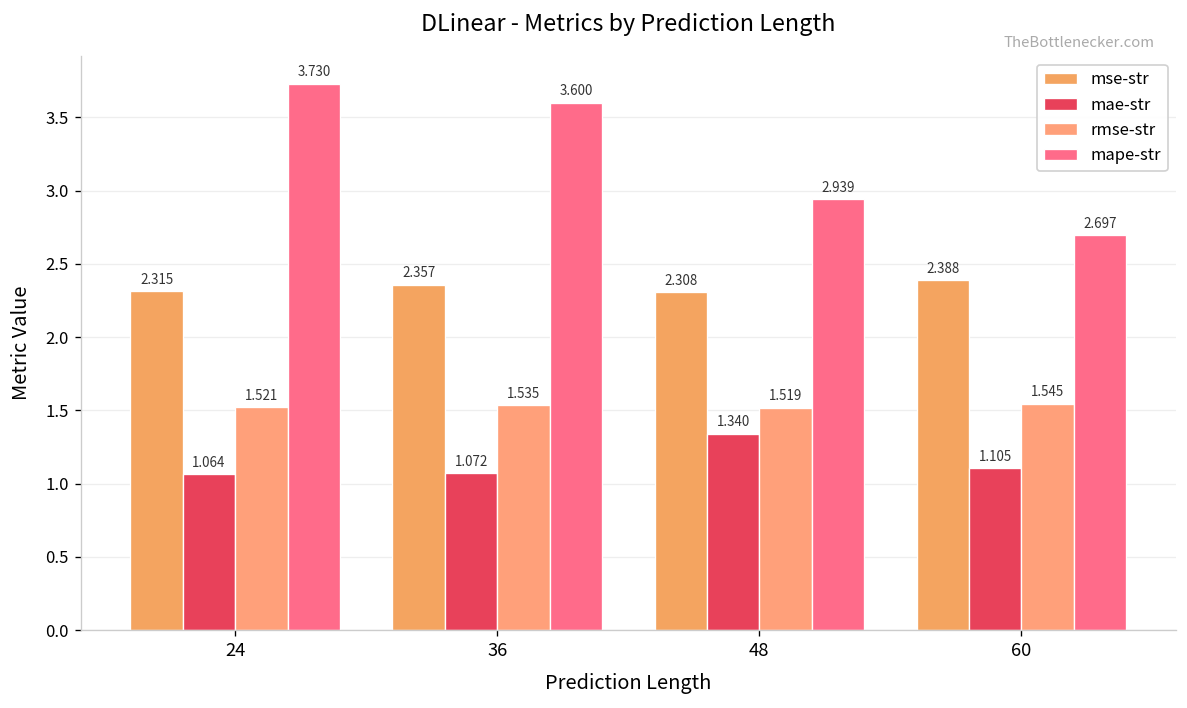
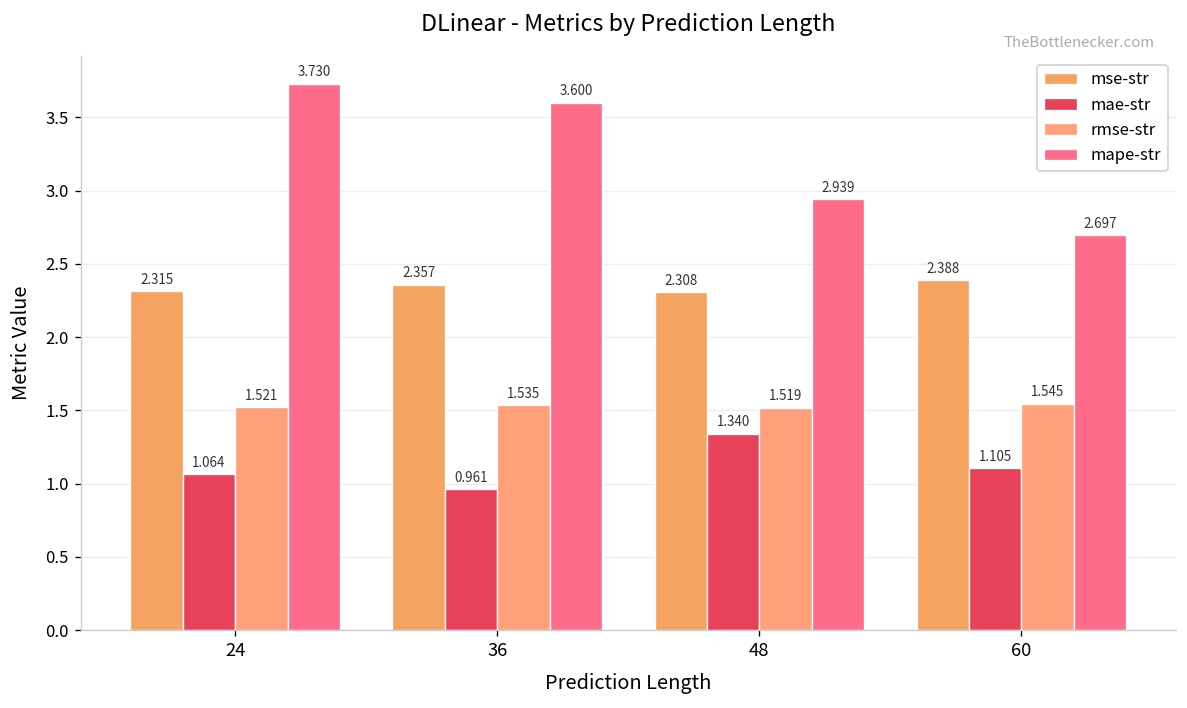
  {
    "mae-str": {
      "24": 1.064,
-     "36": 1.072,
+     "36": 0.961,
      "48": 1.340,
      "60": 1.105
    }
  }
